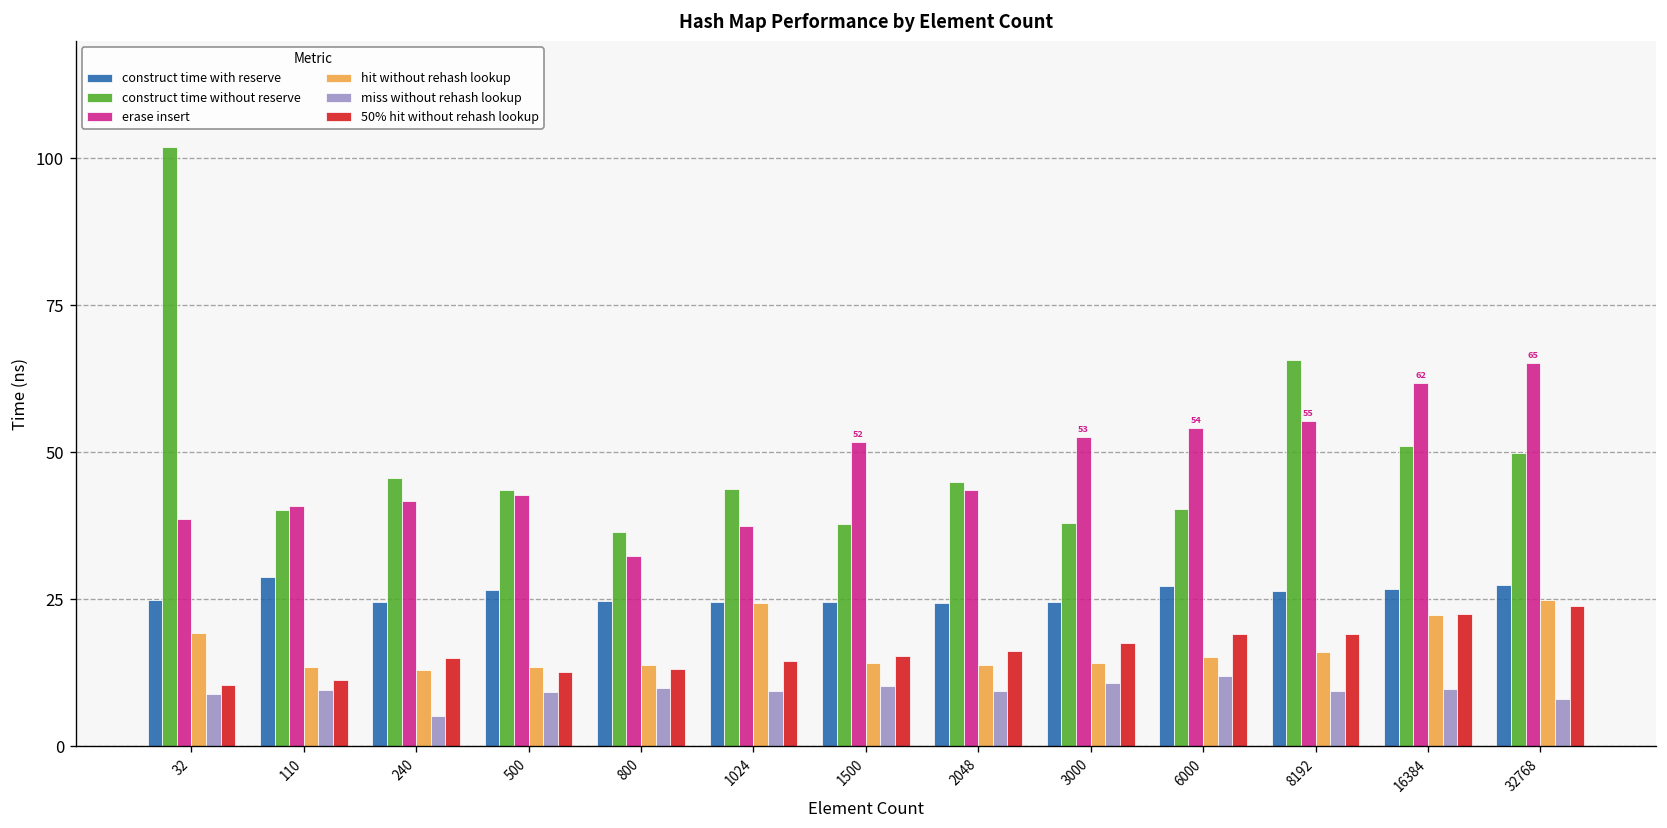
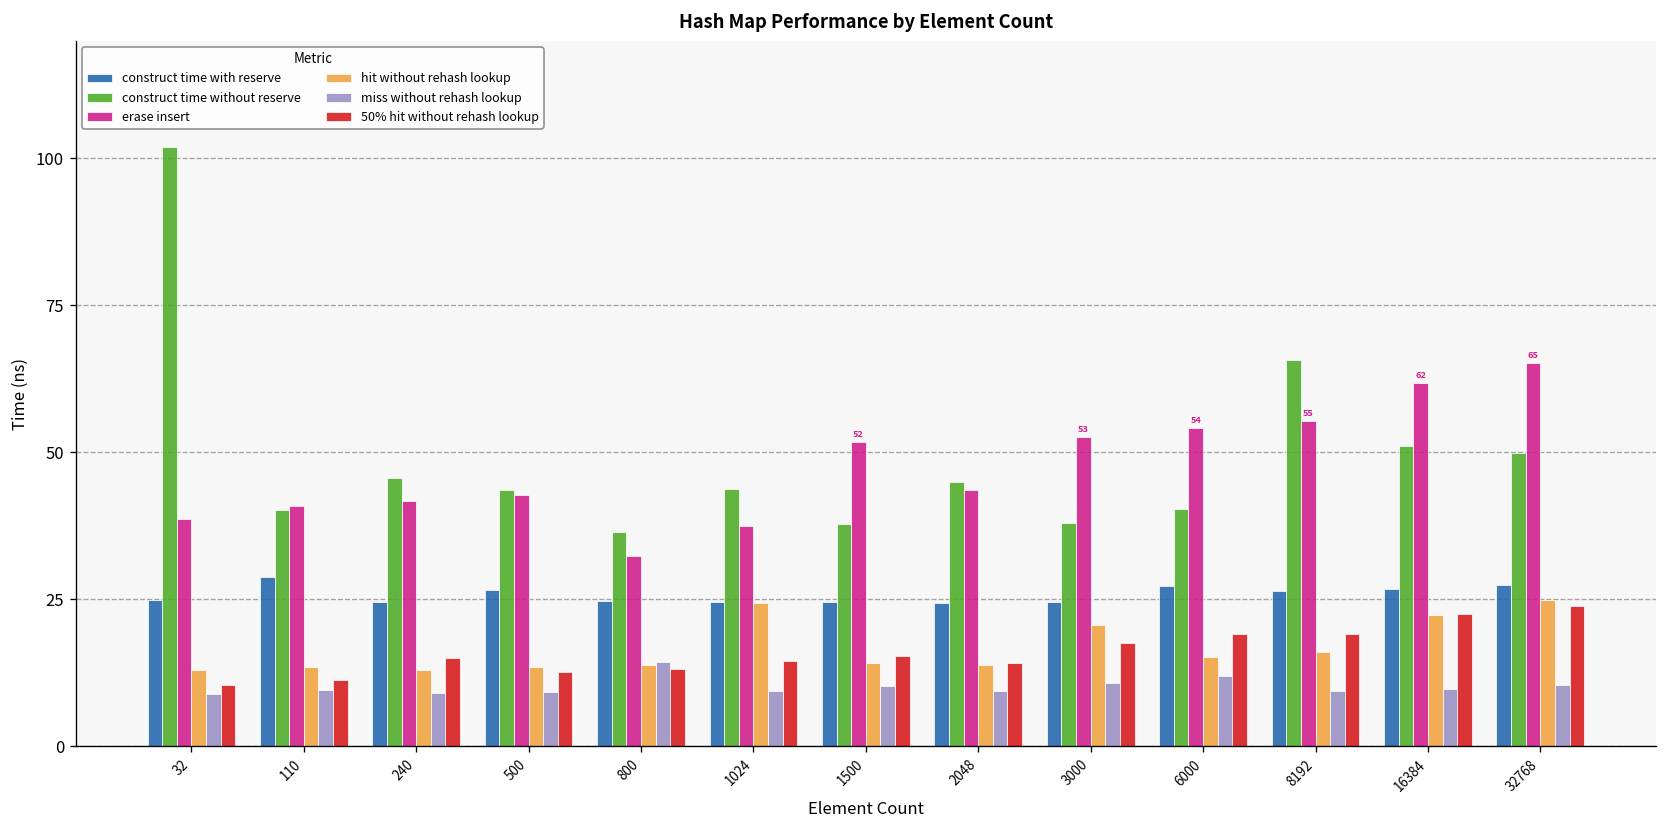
  {
    "construct time with reserve": {
      "32": 25,
      "110": 29,
      "240": 25,
      "500": 27,
      "800": 25,
      "1024": 25,
      "1500": 25,
      "2048": 24,
      "3000": 24,
      "6000": 27,
      "8192": 26,
      "16384": 27,
      "32768": 27
    },
    "construct time without reserve": {
      "32": 102,
      "110": 40,
      "240": 46,
      "500": 44,
      "800": 36,
      "1024": 44,
      "1500": 38,
      "2048": 45,
      "3000": 38,
      "6000": 40,
      "8192": 66,
      "16384": 51,
      "32768": 50
    },
    "erase insert": {
      "1500": 52,
      "3000": 53,
      "6000": 54,
      "8192": 55,
      "16384": 62,
      "32768": 65
    },
    "hit without rehash lookup": {
-     "32": 19,
+     "32": 13,
      "110": 13,
      "240": 13,
      "500": 13,
      "800": 14,
      "1024": 24,
      "1500": 14,
      "2048": 14,
-     "3000": 14,
+     "3000": 21,
      "6000": 15,
      "8192": 16,
      "16384": 22,
      "32768": 25
    },
    "miss without rehash lookup": {
      "32": 9,
      "110": 10,
-     "240": 5,
+     "240": 9,
      "500": 9,
-     "800": 10,
+     "800": 14,
      "1024": 9,
      "1500": 10,
      "2048": 9,
      "3000": 11,
      "6000": 12,
      "8192": 9,
      "16384": 10,
-     "32768": 8
+     "32768": 10
    },
    "50% hit without rehash lookup": {
      "32": 10,
      "110": 11,
      "240": 15,
      "500": 13,
      "800": 13,
      "1024": 15,
      "1500": 15,
-     "2048": 16,
+     "2048": 14,
      "3000": 17,
      "6000": 19,
      "8192": 19,
      "16384": 23,
      "32768": 24
    }
  }
